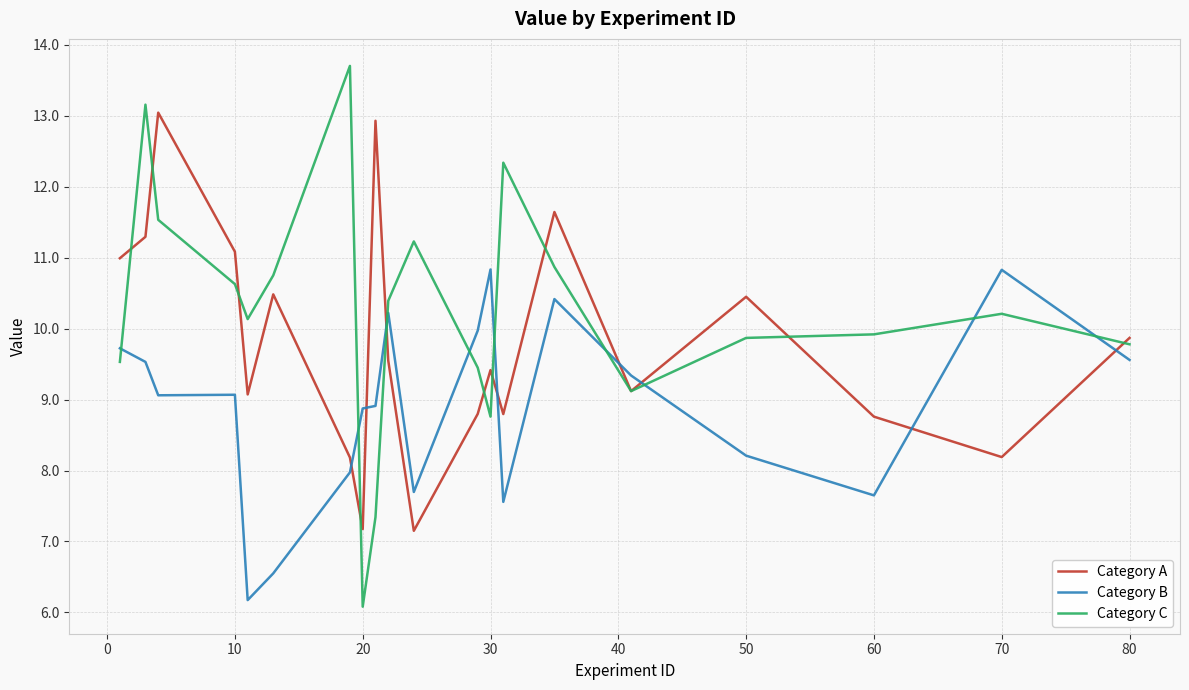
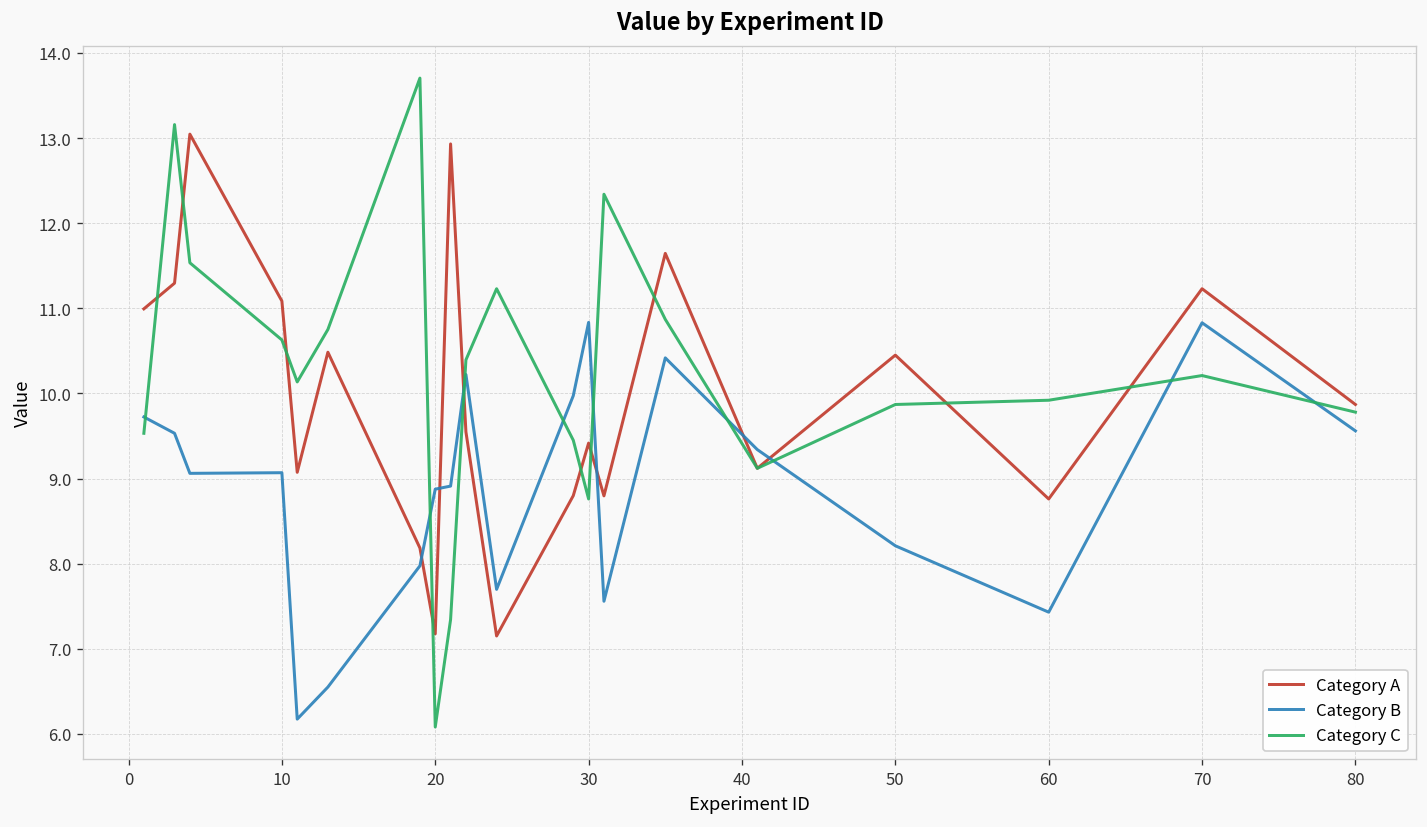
  {
    "Category A": {
      "10": 11.1,
      "20": 7.2,
      "30": 9.4,
      "50": 10.5,
      "60": 8.8,
-     "70": 8.2,
+     "70": 11.2,
      "80": 9.9
    },
    "Category B": {
      "10": 9.1,
      "20": 8.9,
      "30": 10.8,
      "50": 8.2,
-     "60": 7.7,
+     "60": 7.4,
      "70": 10.8,
      "80": 9.6
    },
    "Category C": {
      "10": 10.6,
      "20": 6.1,
      "30": 8.8,
      "50": 9.9,
      "60": 9.9,
      "70": 10.2,
      "80": 9.8
    }
  }
